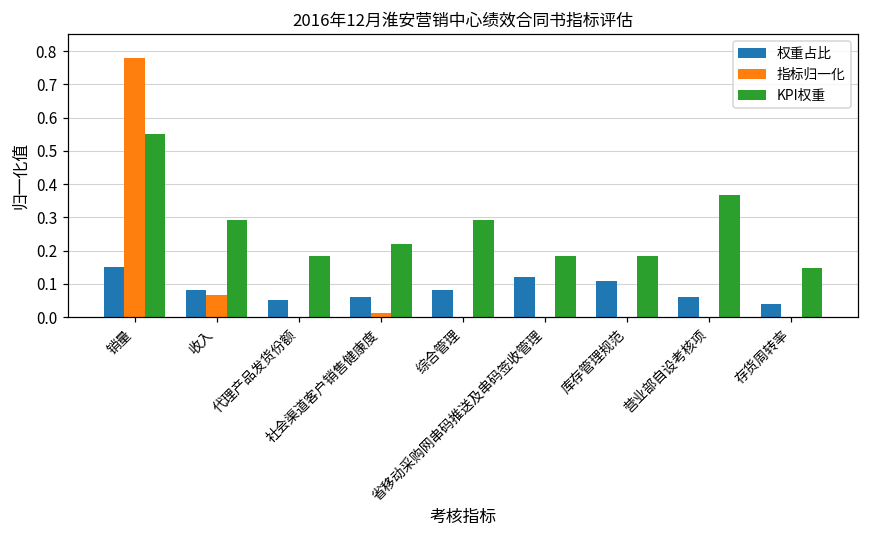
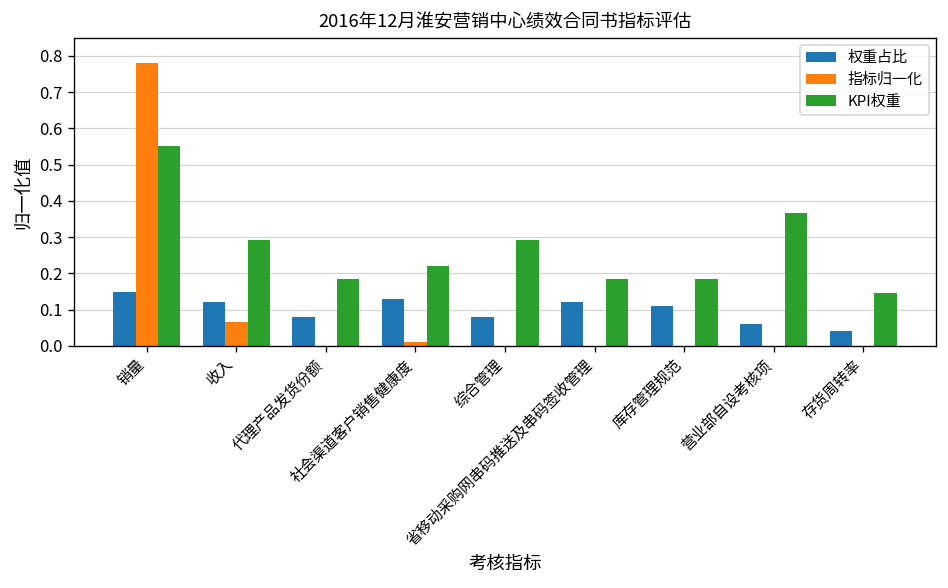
  {
    "权重占比": {
      "销量": 0.15,
-     "收入": 0.08,
-     "代理产品发货份额": 0.05,
-     "社会渠道客户销售健康度": 0.06,
+     "收入": 0.12,
+     "代理产品发货份额": 0.08,
+     "社会渠道客户销售健康度": 0.13,
      "综合管理": 0.08,
      "省移动采购网串码推送及串码签收管理": 0.12,
      "库存管理规范": 0.11,
      "营业部自设考核项": 0.06,
      "存货周转率": 0.04
    },
    "指标归一化": {
      "销量": 0.78,
      "收入": 0.07,
      "社会渠道客户销售健康度": 0.01,
      "综合管理": 0.00,
      "省移动采购网串码推送及串码签收管理": 0.00,
      "库存管理规范": 0.00,
      "营业部自设考核项": 0.00
    },
    "KPI权重": {
      "销量": 0.55,
      "收入": 0.29,
      "代理产品发货份额": 0.18,
      "社会渠道客户销售健康度": 0.22,
      "综合管理": 0.29,
      "省移动采购网串码推送及串码签收管理": 0.18,
      "库存管理规范": 0.18,
      "营业部自设考核项": 0.37,
      "存货周转率": 0.15
    }
  }
